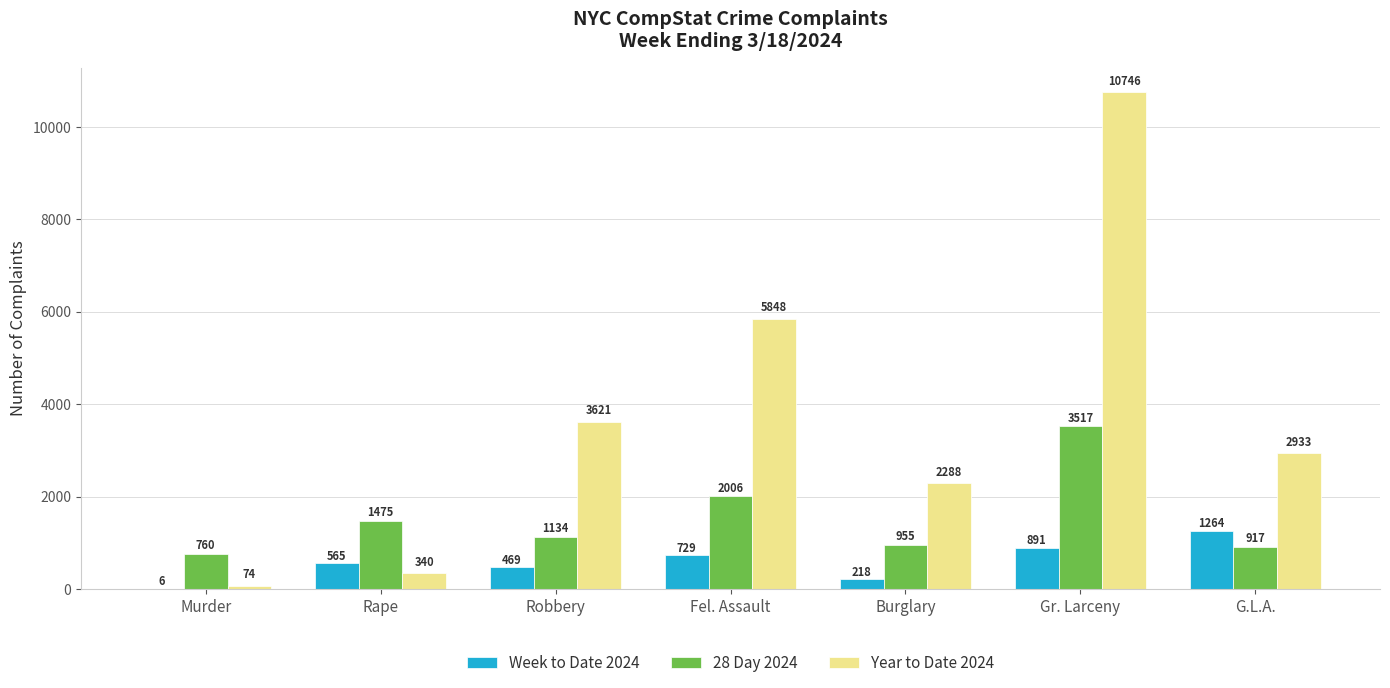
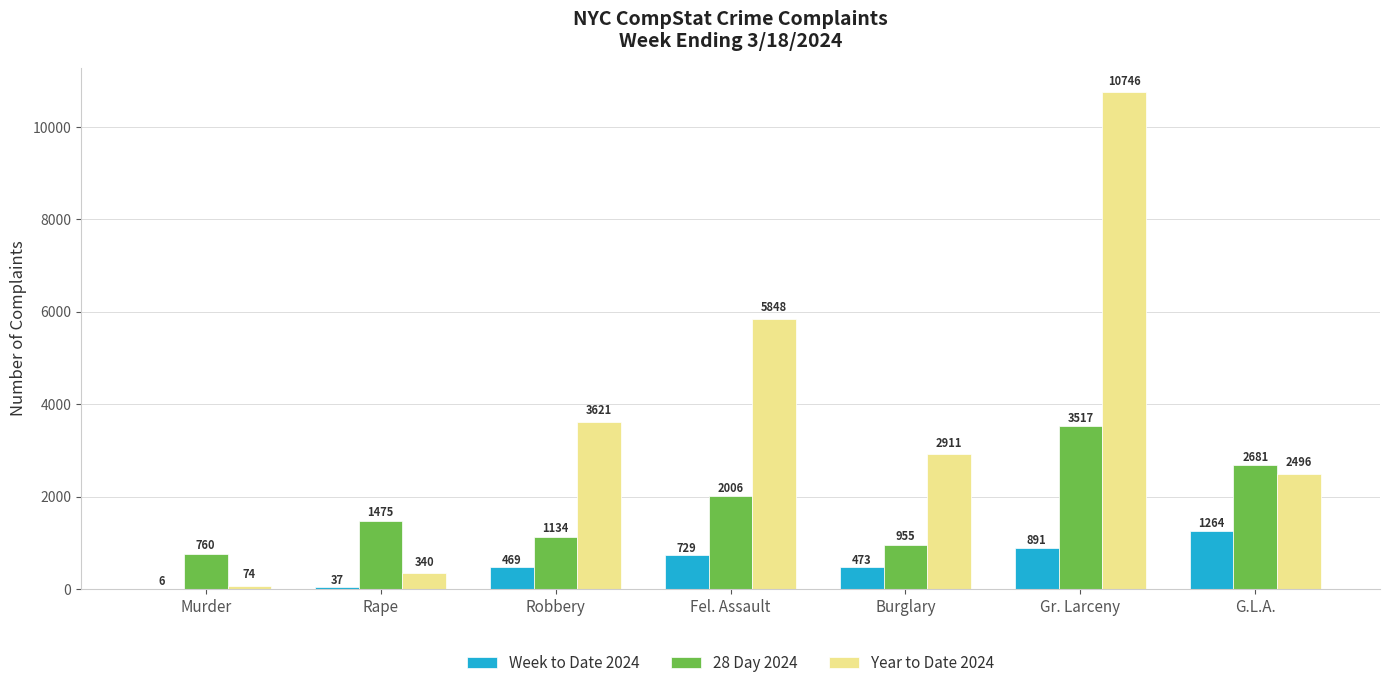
  {
    "Week to Date 2024": {
      "Murder": 6,
-     "Rape": 565,
+     "Rape": 37,
      "Robbery": 469,
      "Fel. Assault": 729,
-     "Burglary": 218,
+     "Burglary": 473,
      "Gr. Larceny": 891,
      "G.L.A.": 1264
    },
    "28 Day 2024": {
      "Murder": 760,
      "Rape": 1475,
      "Robbery": 1134,
      "Fel. Assault": 2006,
      "Burglary": 955,
      "Gr. Larceny": 3517,
-     "G.L.A.": 917
+     "G.L.A.": 2681
    },
    "Year to Date 2024": {
      "Murder": 74,
      "Rape": 340,
      "Robbery": 3621,
      "Fel. Assault": 5848,
-     "Burglary": 2288,
+     "Burglary": 2911,
      "Gr. Larceny": 10746,
-     "G.L.A.": 2933
+     "G.L.A.": 2496
    }
  }
